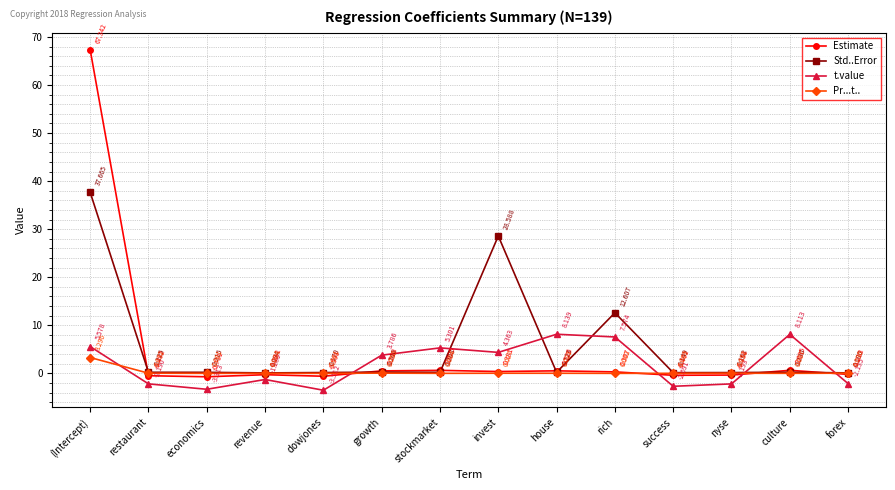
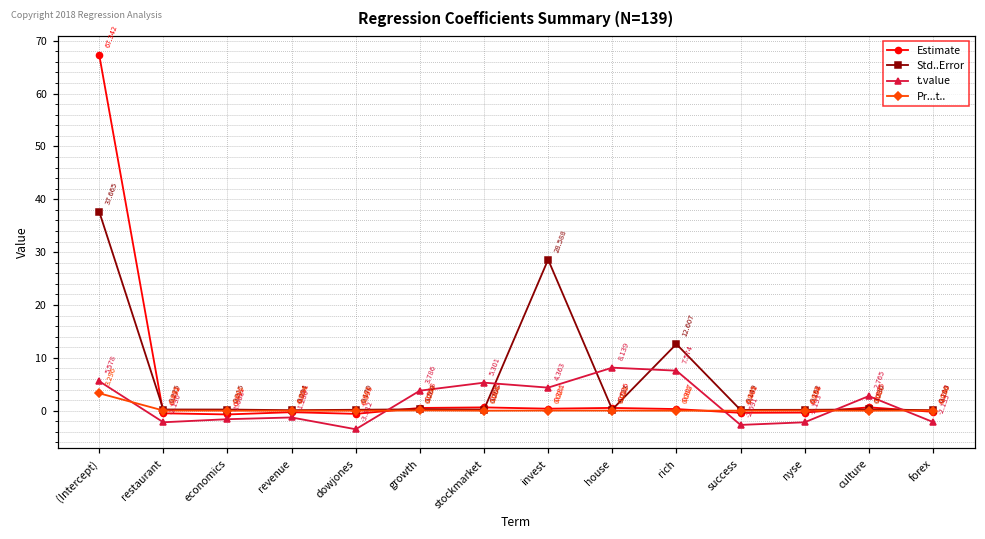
  {
    "Estimate": {
      "(Intercept)": 67.342
    },
    "Std..Error": {
      "(Intercept)": 37.665,
      "invest": 28.588,
      "rich": 12.607
    },
    "t.value": {
-     "economics": -3.313,
+     "economics": -1.608,
      "stockmarket": 5.301,
      "invest": 4.363,
      "house": 8.139,
      "rich": 7.574,
-     "culture": 8.113
+     "culture": 2.765
    }
  }
